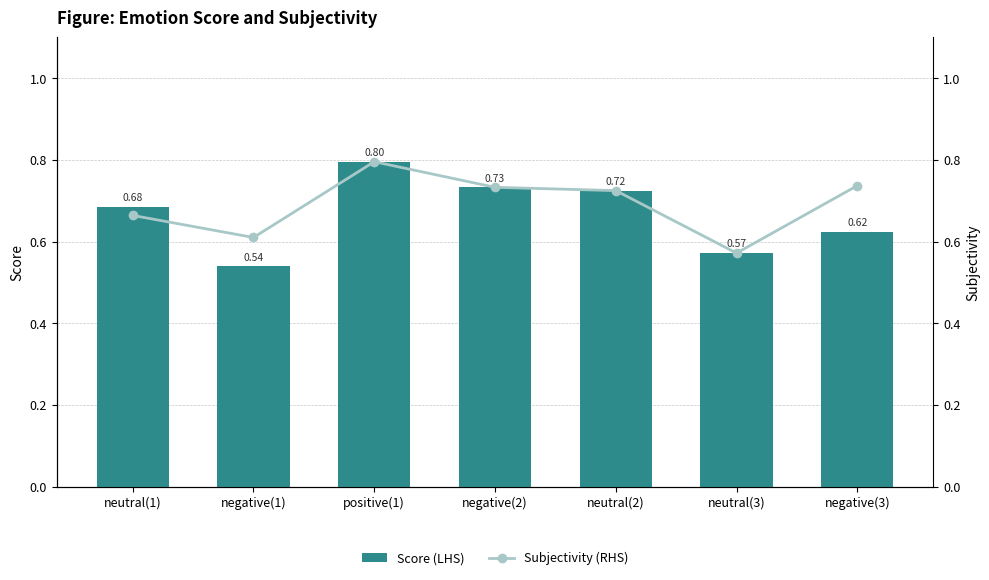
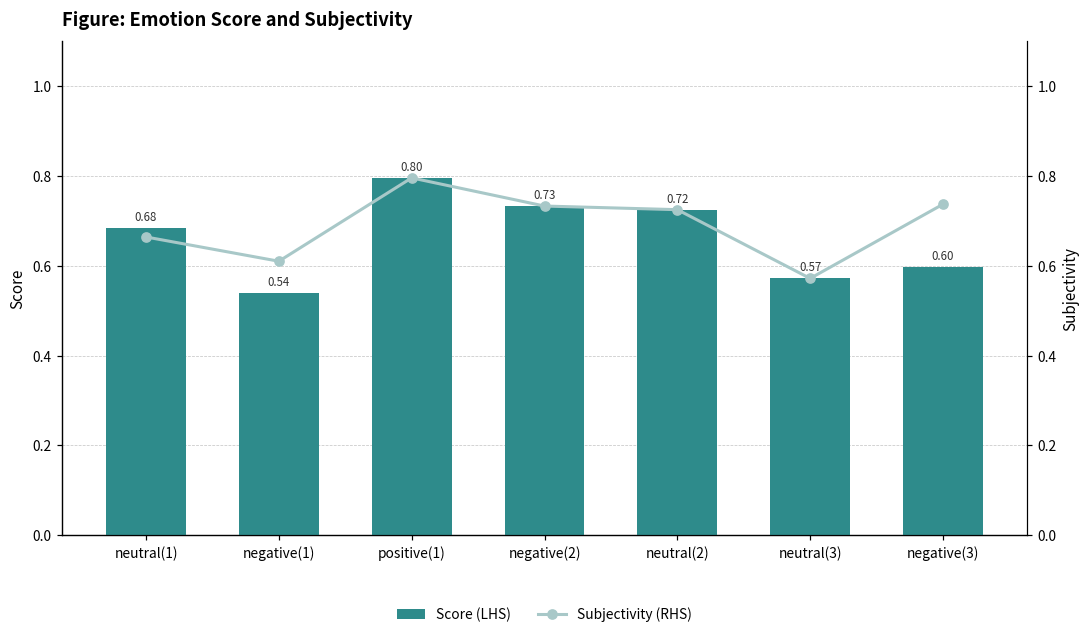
  {
    "Score (LHS)": {
      "neutral(1)": 0.68,
      "negative(1)": 0.54,
      "positive(1)": 0.80,
      "negative(2)": 0.73,
      "neutral(2)": 0.72,
      "neutral(3)": 0.57,
-     "negative(3)": 0.62
+     "negative(3)": 0.60
    },
    "Subjectivity (RHS)": {
      "positive(1)": 0.80,
      "negative(2)": 0.73,
      "neutral(2)": 0.72,
      "neutral(3)": 0.57
    }
  }
